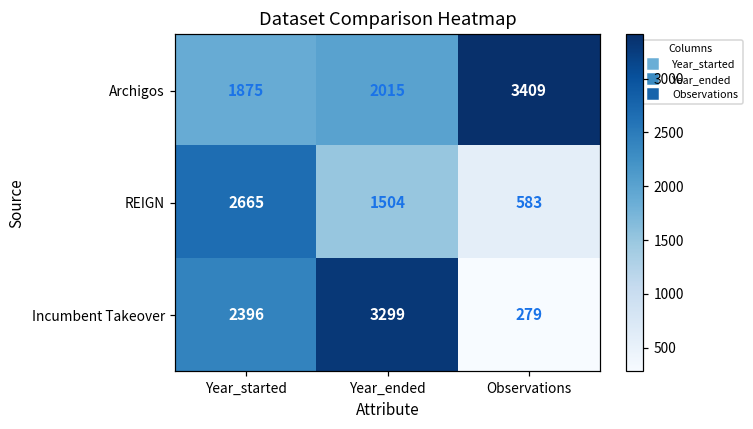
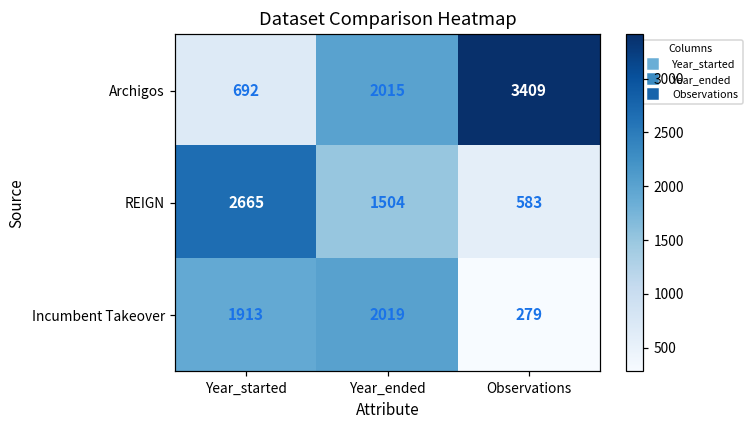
  {
    "Archigos": {
-     "Year_started": 1875,
+     "Year_started": 692,
      "Year_ended": 2015,
      "Observations": 3409
    },
    "REIGN": {
      "Year_started": 2665,
      "Year_ended": 1504,
      "Observations": 583
    },
    "Incumbent Takeover": {
-     "Year_started": 2396,
-     "Year_ended": 3299,
+     "Year_started": 1913,
+     "Year_ended": 2019,
      "Observations": 279
    }
  }
